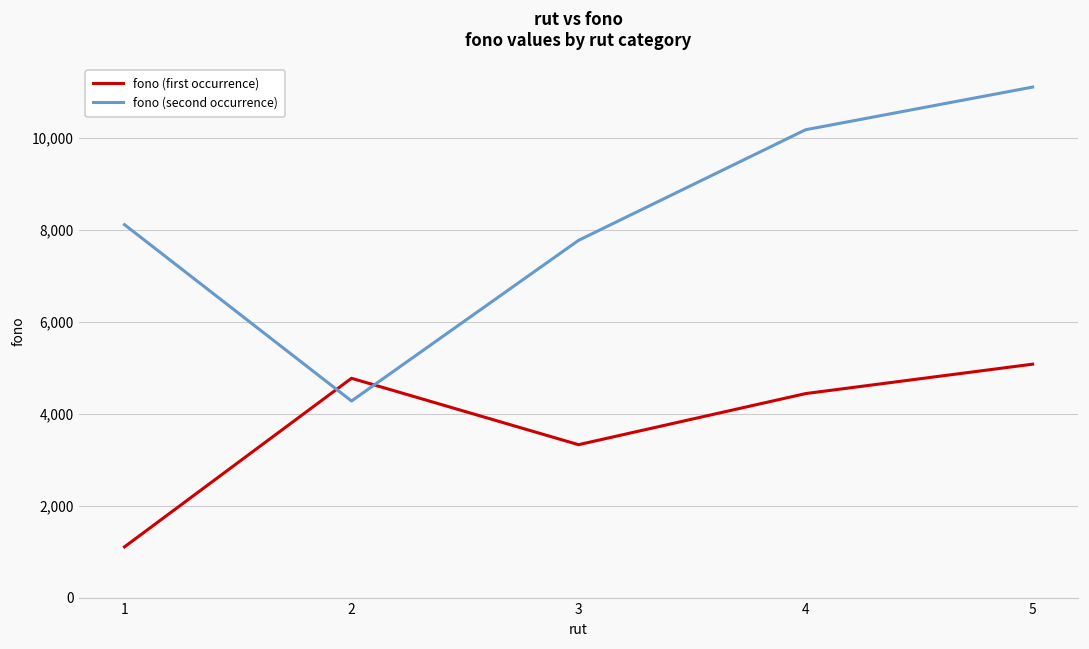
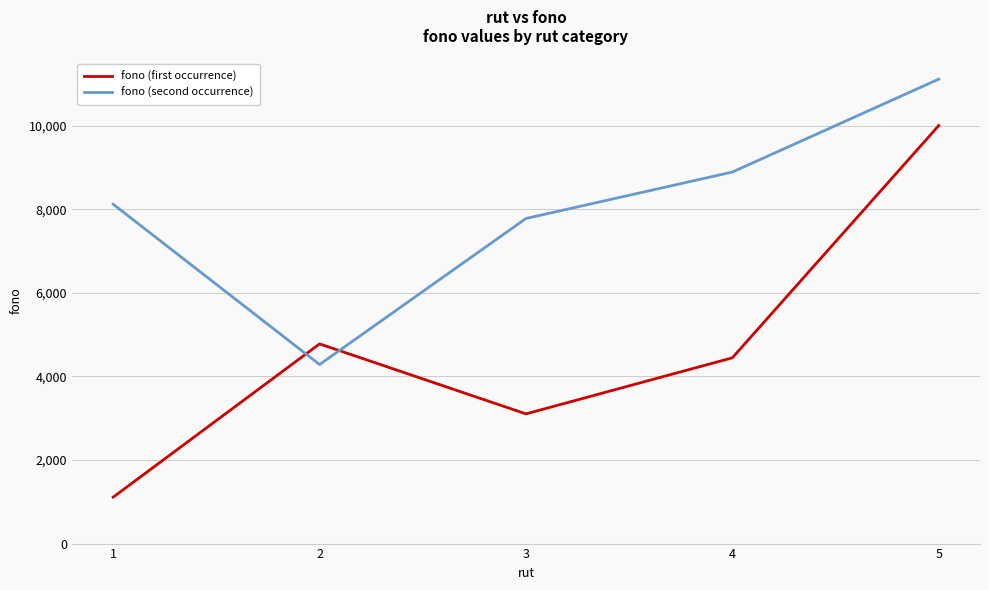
  {
    "fono (first occurrence)": {
      "1": "1,100",
      "2": "4,800",
-     "3": "3,300",
+     "3": "3,100",
      "4": "4,400",
-     "5": "5,100"
+     "5": "10,000"
    },
    "fono (second occurrence)": {
      "1": "8,100",
      "2": "4,300",
      "3": "7,800",
-     "4": "10,200",
+     "4": "8,900",
      "5": "11,100"
    }
  }
